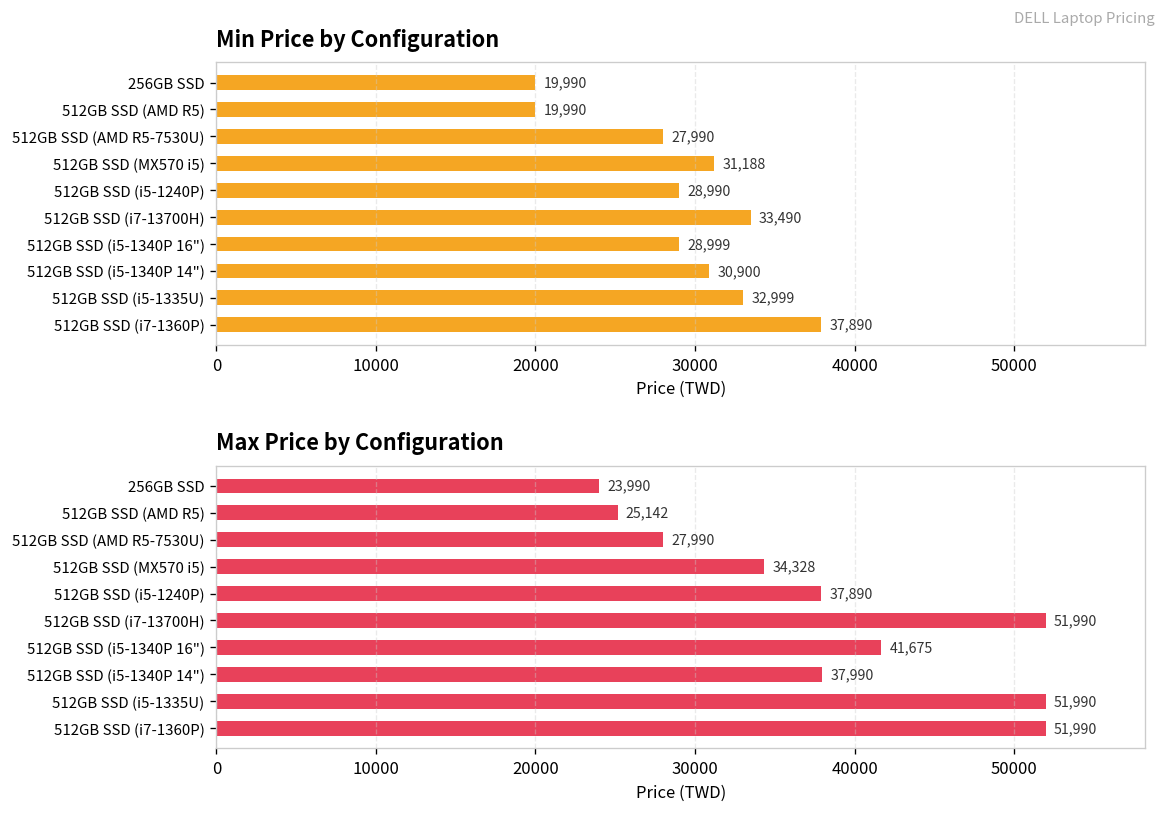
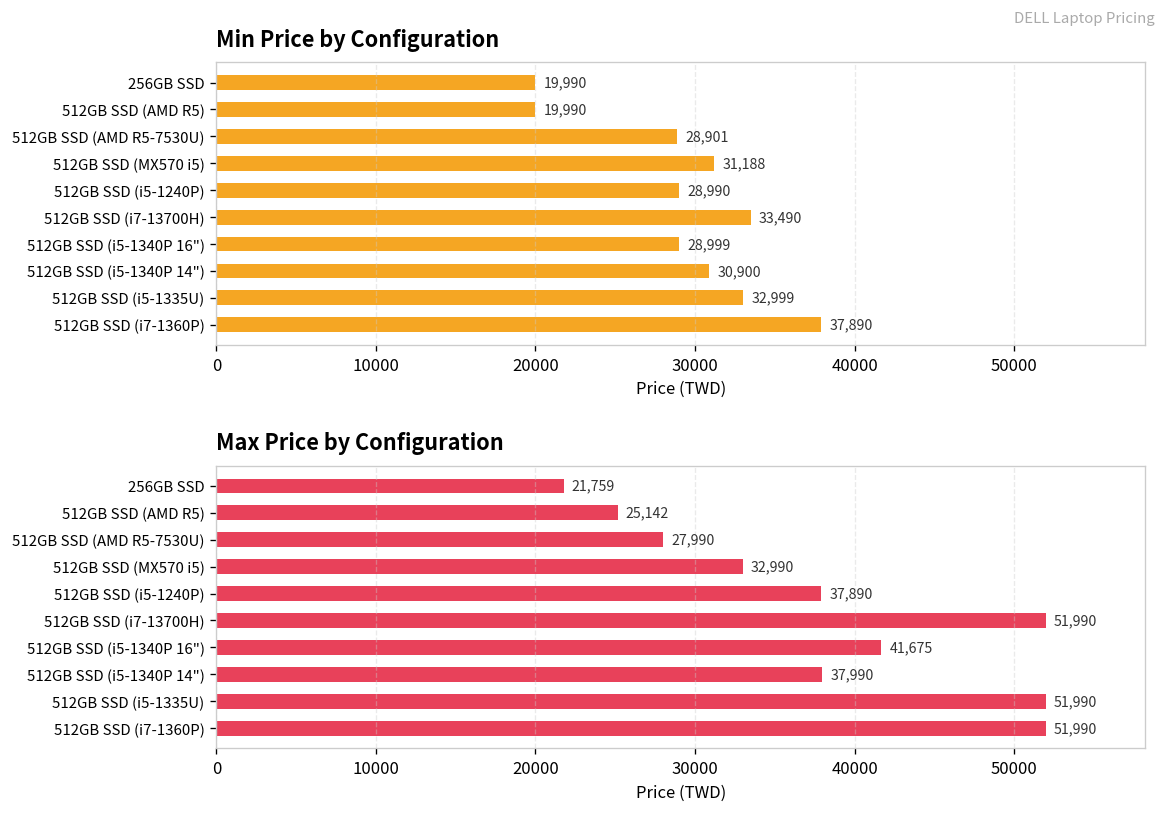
  {
    "Min Price by Configuration": {
      "256GB SSD": "19,990",
      "512GB SSD (AMD R5)": "19,990",
-     "512GB SSD (AMD R5-7530U)": "27,990",
+     "512GB SSD (AMD R5-7530U)": "28,901",
      "512GB SSD (MX570 i5)": "31,188",
      "512GB SSD (i5-1240P)": "28,990",
      "512GB SSD (i7-13700H)": "33,490",
      "512GB SSD (i5-1340P 16\")": "28,999",
      "512GB SSD (i5-1340P 14\")": "30,900",
      "512GB SSD (i5-1335U)": "32,999",
      "512GB SSD (i7-1360P)": "37,890"
    },
    "Max Price by Configuration": {
-     "256GB SSD": "23,990",
+     "256GB SSD": "21,759",
      "512GB SSD (AMD R5)": "25,142",
      "512GB SSD (AMD R5-7530U)": "27,990",
-     "512GB SSD (MX570 i5)": "34,328",
+     "512GB SSD (MX570 i5)": "32,990",
      "512GB SSD (i5-1240P)": "37,890",
      "512GB SSD (i7-13700H)": "51,990",
      "512GB SSD (i5-1340P 16\")": "41,675",
      "512GB SSD (i5-1340P 14\")": "37,990",
      "512GB SSD (i5-1335U)": "51,990",
      "512GB SSD (i7-1360P)": "51,990"
    }
  }
